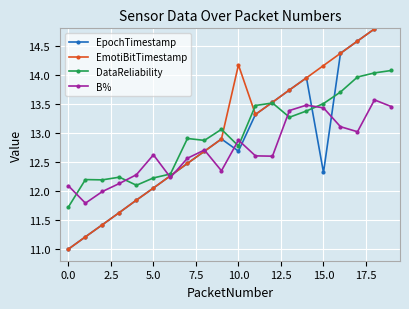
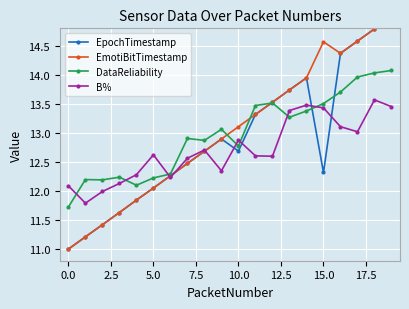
  {
    "EpochTimestamp": {
      "10.0": 12.7,
      "15.0": 12.3
    },
    "EmotiBitTimestamp": {
-     "10.0": 14.2,
-     "15.0": 14.2
+     "10.0": 13.1,
+     "15.0": 14.6
    },
    "DataReliability": {
      "0.0": 11.7,
      "5.0": 12.2,
      "10.0": 12.8,
      "15.0": 13.5
    },
    "B%": {
      "0.0": 12.1,
      "5.0": 12.6,
      "10.0": 12.9,
      "15.0": 13.4
    }
  }
